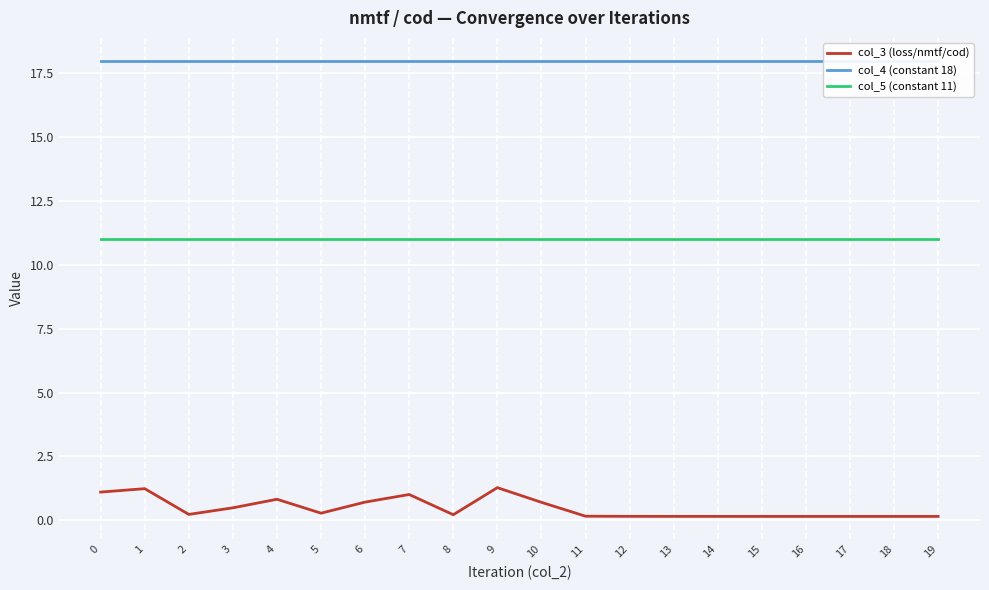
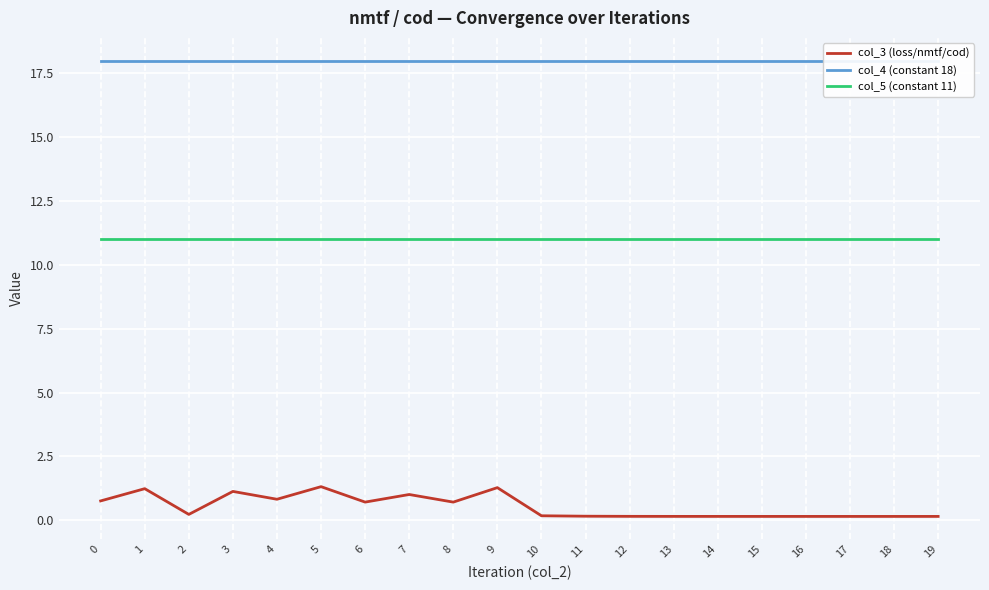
  {
    "col_3 (loss/nmtf/cod)": {
-     "0": 1.1,
+     "0": 0.8,
      "1": 1.2,
      "2": 0.2,
-     "3": 0.5,
+     "3": 1.1,
      "4": 0.8,
-     "5": 0.3,
+     "5": 1.3,
      "6": 0.7,
      "7": 1.0,
-     "8": 0.2,
+     "8": 0.7,
      "9": 1.3,
-     "10": 0.7,
+     "10": 0.2,
      "11": 0.2,
      "12": 0.2,
      "13": 0.2,
      "14": 0.2,
      "15": 0.2,
      "16": 0.2,
      "17": 0.2,
      "18": 0.2,
      "19": 0.2
    },
    "col_4 (constant 18)": {
      "0": 18.0,
      "1": 18.0,
      "2": 18.0,
      "3": 18.0,
      "4": 18.0,
      "5": 18.0,
      "6": 18.0,
      "7": 18.0,
      "8": 18.0,
      "9": 18.0,
      "10": 18.0,
      "11": 18.0,
      "12": 18.0,
      "13": 18.0,
      "14": 18.0,
      "15": 18.0,
      "16": 18.0
    },
    "col_5 (constant 11)": {
      "0": 11.0,
      "1": 11.0,
      "2": 11.0,
      "3": 11.0,
      "4": 11.0,
      "5": 11.0,
      "6": 11.0,
      "7": 11.0,
      "8": 11.0,
      "9": 11.0,
      "10": 11.0,
      "11": 11.0,
      "12": 11.0,
      "13": 11.0,
      "14": 11.0,
      "15": 11.0,
      "16": 11.0,
      "17": 11.0,
      "18": 11.0,
      "19": 11.0
    }
  }
